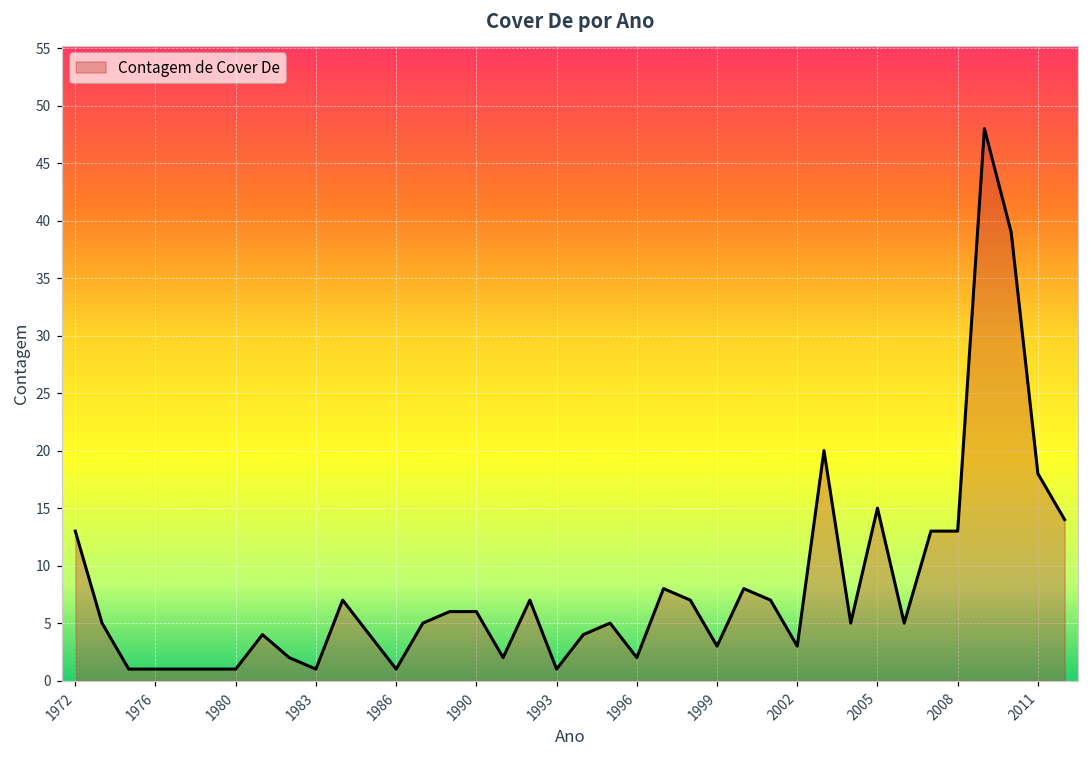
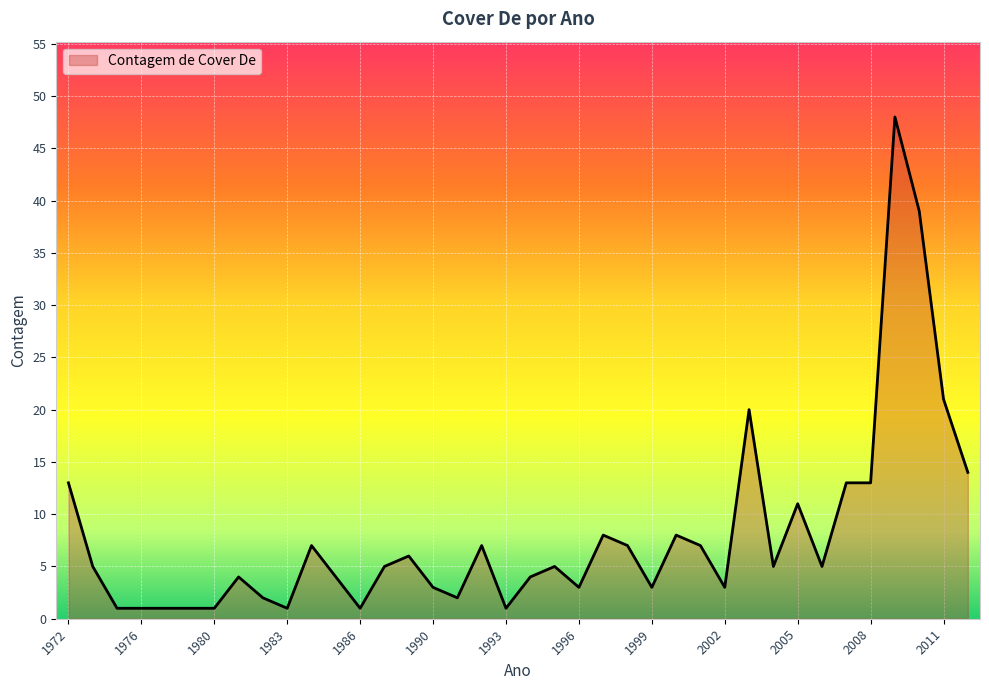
  {
    "1972": 13,
    "1976": 1,
    "1980": 1,
    "1983": 1,
    "1986": 1,
-   "1990": 6,
+   "1990": 3,
    "1993": 1,
-   "1996": 2,
+   "1996": 3,
    "1999": 3,
    "2002": 3,
-   "2005": 15,
+   "2005": 11,
    "2008": 13,
-   "2011": 18
+   "2011": 21
  }
